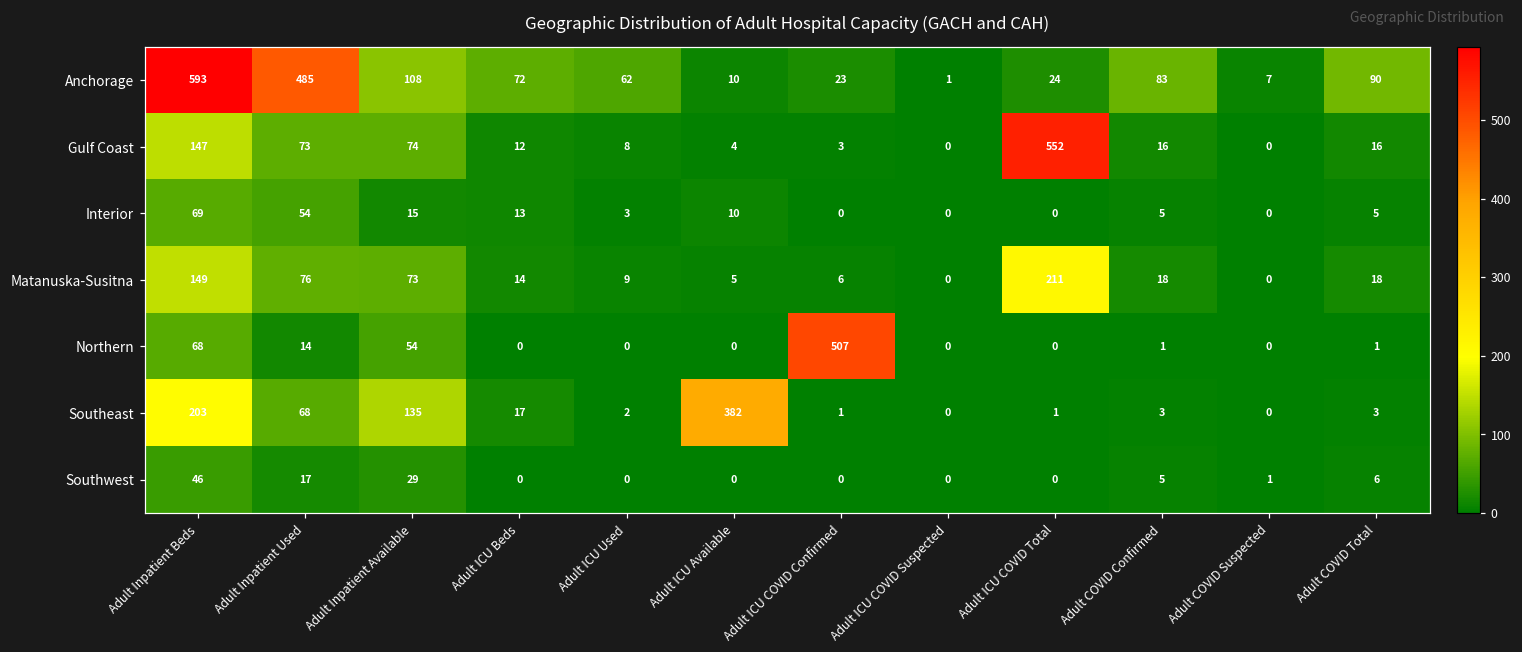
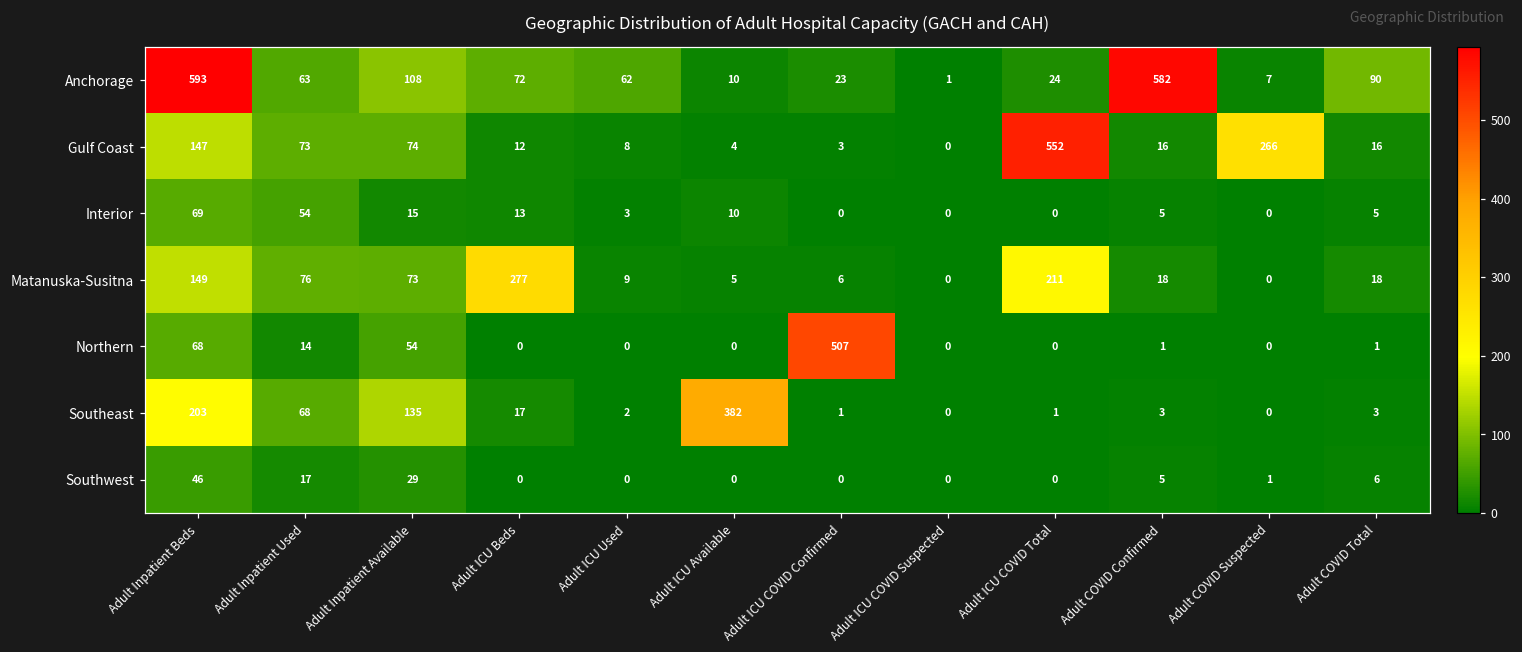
  {
    "Anchorage": {
      "Adult Inpatient Beds": 593,
-     "Adult Inpatient Used": 485,
+     "Adult Inpatient Used": 63,
      "Adult Inpatient Available": 108,
      "Adult ICU Beds": 72,
      "Adult ICU Used": 62,
      "Adult ICU Available": 10,
      "Adult ICU COVID Confirmed": 23,
      "Adult ICU COVID Suspected": 1,
      "Adult ICU COVID Total": 24,
-     "Adult COVID Confirmed": 83,
+     "Adult COVID Confirmed": 582,
      "Adult COVID Suspected": 7,
      "Adult COVID Total": 90
    },
    "Gulf Coast": {
      "Adult Inpatient Beds": 147,
      "Adult Inpatient Used": 73,
      "Adult Inpatient Available": 74,
      "Adult ICU Beds": 12,
      "Adult ICU Used": 8,
      "Adult ICU Available": 4,
      "Adult ICU COVID Confirmed": 3,
      "Adult ICU COVID Suspected": 0,
      "Adult ICU COVID Total": 552,
      "Adult COVID Confirmed": 16,
-     "Adult COVID Suspected": 0,
+     "Adult COVID Suspected": 266,
      "Adult COVID Total": 16
    },
    "Interior": {
      "Adult Inpatient Beds": 69,
      "Adult Inpatient Used": 54,
      "Adult Inpatient Available": 15,
      "Adult ICU Beds": 13,
      "Adult ICU Used": 3,
      "Adult ICU Available": 10,
      "Adult ICU COVID Confirmed": 0,
      "Adult ICU COVID Suspected": 0,
      "Adult ICU COVID Total": 0,
      "Adult COVID Confirmed": 5,
      "Adult COVID Suspected": 0,
      "Adult COVID Total": 5
    },
    "Matanuska-Susitna": {
      "Adult Inpatient Beds": 149,
      "Adult Inpatient Used": 76,
      "Adult Inpatient Available": 73,
-     "Adult ICU Beds": 14,
+     "Adult ICU Beds": 277,
      "Adult ICU Used": 9,
      "Adult ICU Available": 5,
      "Adult ICU COVID Confirmed": 6,
      "Adult ICU COVID Suspected": 0,
      "Adult ICU COVID Total": 211,
      "Adult COVID Confirmed": 18,
      "Adult COVID Suspected": 0,
      "Adult COVID Total": 18
    },
    "Northern": {
      "Adult Inpatient Beds": 68,
      "Adult Inpatient Used": 14,
      "Adult Inpatient Available": 54,
      "Adult ICU Beds": 0,
      "Adult ICU Used": 0,
      "Adult ICU Available": 0,
      "Adult ICU COVID Confirmed": 507,
      "Adult ICU COVID Suspected": 0,
      "Adult ICU COVID Total": 0,
      "Adult COVID Confirmed": 1,
      "Adult COVID Suspected": 0,
      "Adult COVID Total": 1
    },
    "Southeast": {
      "Adult Inpatient Beds": 203,
      "Adult Inpatient Used": 68,
      "Adult Inpatient Available": 135,
      "Adult ICU Beds": 17,
      "Adult ICU Used": 2,
      "Adult ICU Available": 382,
      "Adult ICU COVID Confirmed": 1,
      "Adult ICU COVID Suspected": 0,
      "Adult ICU COVID Total": 1,
      "Adult COVID Confirmed": 3,
      "Adult COVID Suspected": 0,
      "Adult COVID Total": 3
    },
    "Southwest": {
      "Adult Inpatient Beds": 46,
      "Adult Inpatient Used": 17,
      "Adult Inpatient Available": 29,
      "Adult ICU Beds": 0,
      "Adult ICU Used": 0,
      "Adult ICU Available": 0,
      "Adult ICU COVID Confirmed": 0,
      "Adult ICU COVID Suspected": 0,
      "Adult ICU COVID Total": 0,
      "Adult COVID Confirmed": 5,
      "Adult COVID Suspected": 1,
      "Adult COVID Total": 6
    }
  }
